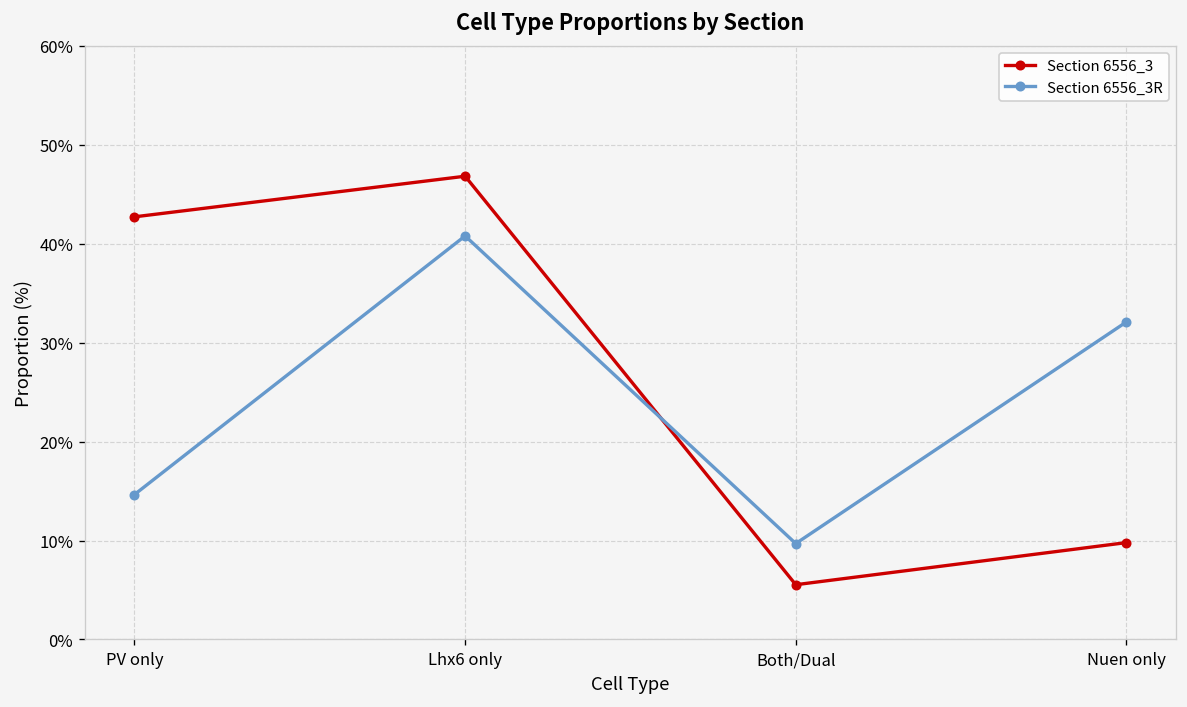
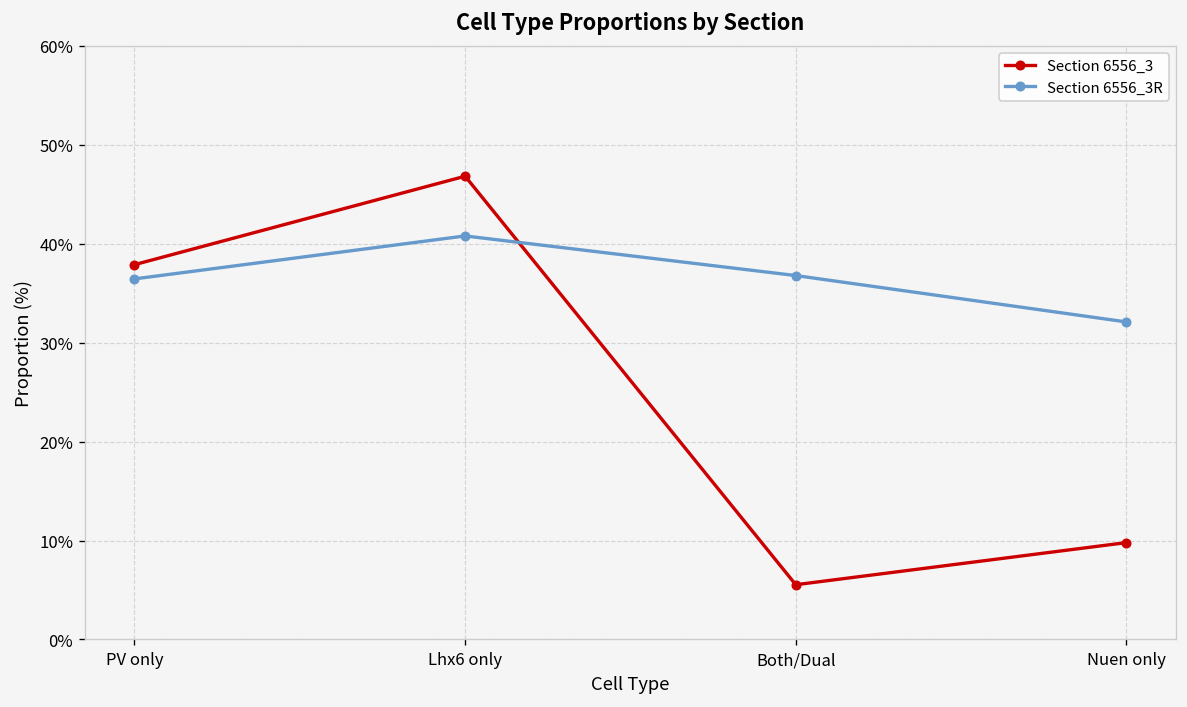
  {
    "Section 6556_3": {
-     "PV only": "43%",
+     "PV only": "38%",
      "Lhx6 only": "47%",
      "Both/Dual": "6%",
      "Nuen only": "10%"
    },
    "Section 6556_3R": {
-     "PV only": "15%",
+     "PV only": "36%",
      "Lhx6 only": "41%",
-     "Both/Dual": "10%",
+     "Both/Dual": "37%",
      "Nuen only": "32%"
    }
  }
